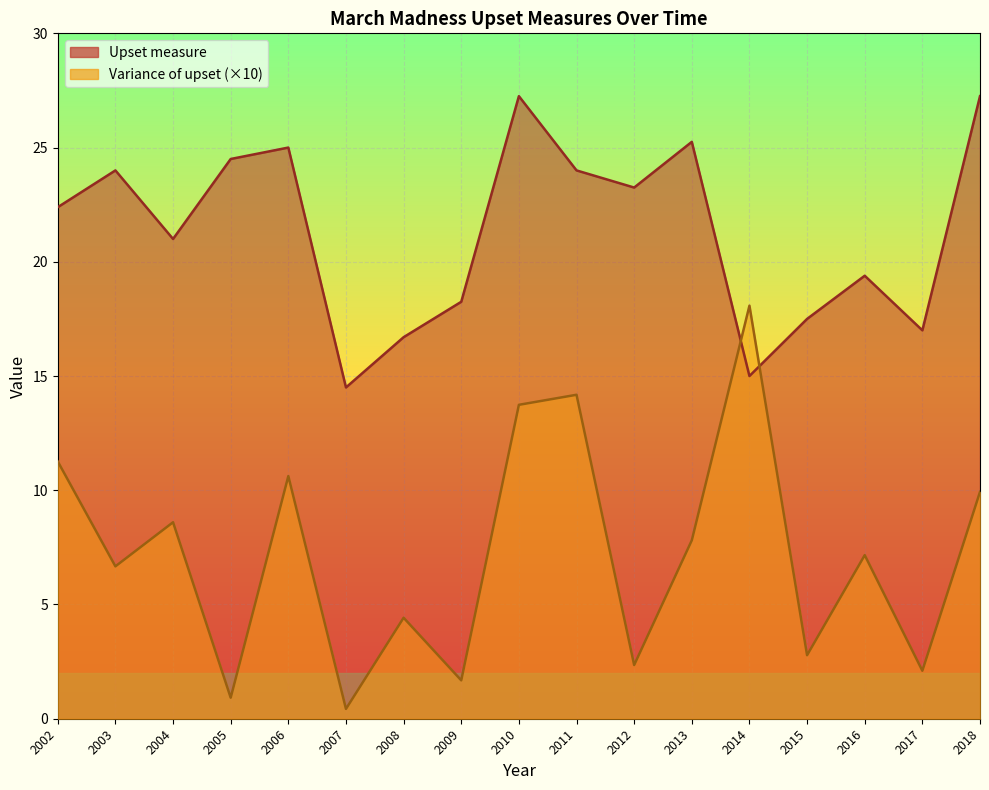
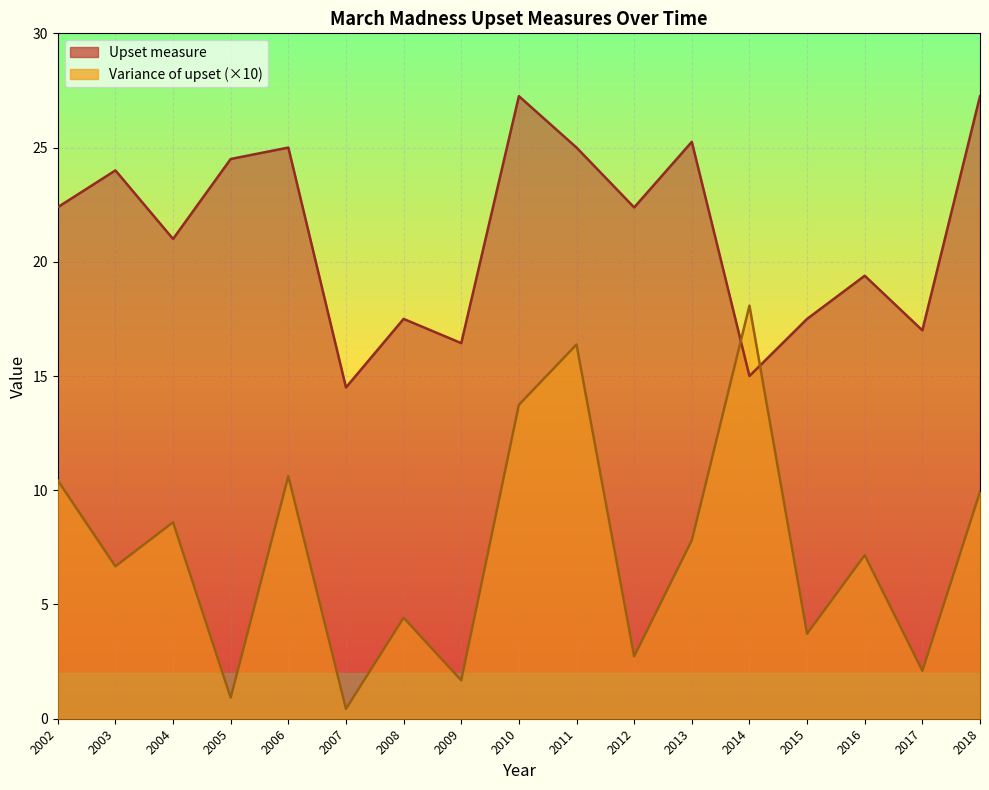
  {
    "Upset measure": {
      "2002": 22.4,
      "2003": 24.0,
      "2004": 21.0,
      "2005": 24.5,
      "2006": 25.0,
      "2007": 14.5,
-     "2008": 16.7,
-     "2009": 18.3,
+     "2008": 17.5,
+     "2009": 16.4,
      "2010": 27.3,
-     "2011": 24,
-     "2012": 23.3,
+     "2011": 25,
+     "2012": 22.4,
      "2013": 25.3,
      "2014": 15.0,
      "2015": 17.5,
      "2016": 19.4,
      "2017": 17.0,
      "2018": 27.3
    },
    "Variance of upset (×10)": {
-     "2002": 11.3,
+     "2002": 10.4,
      "2003": 6.7,
      "2004": 8.6,
      "2006": 10.6,
      "2008": 4.4,
      "2010": 13.7,
-     "2011": 14.2,
-     "2012": 2.3,
+     "2011": 16.4,
+     "2012": 2.7,
      "2013": 7.8,
      "2014": 18.1,
-     "2015": 2.8,
+     "2015": 3.7,
      "2016": 7.2,
      "2017": 2.1,
      "2018": 9.9
    }
  }
